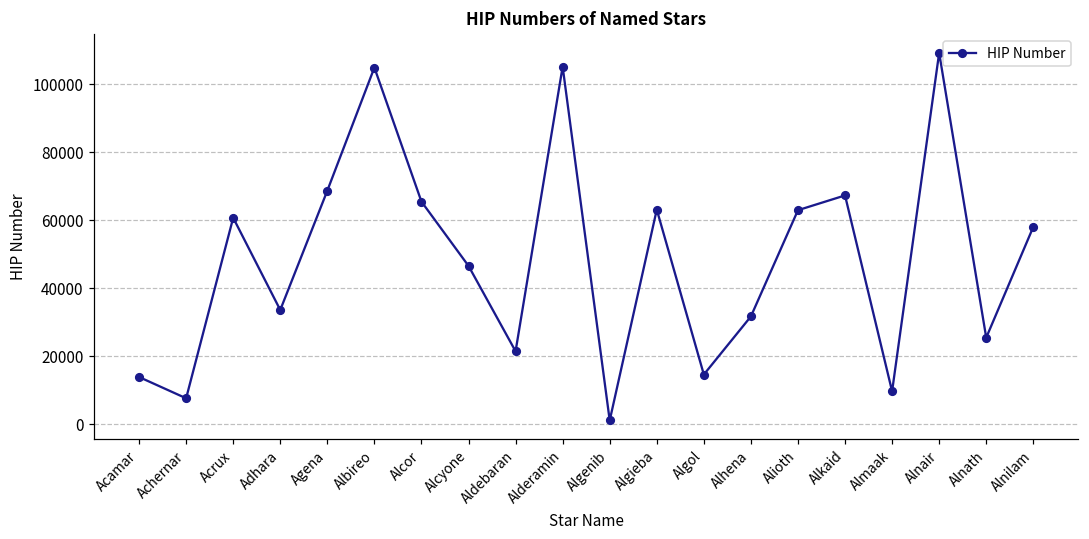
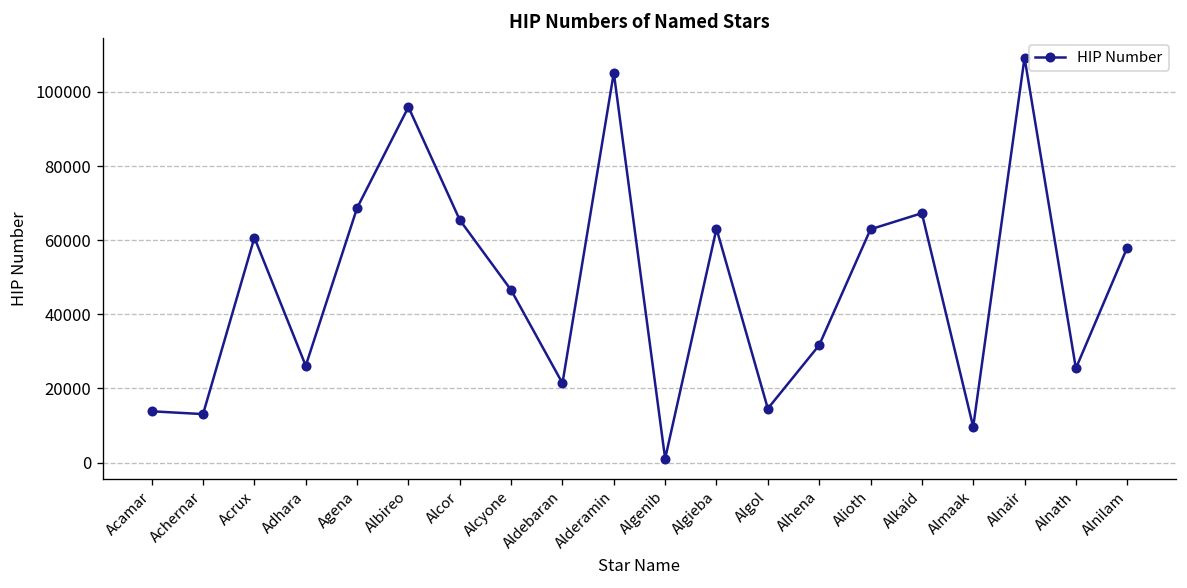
  {
    "Acamar": 14000,
-   "Achernar": 8000,
+   "Achernar": 13000,
    "Acrux": 61000,
-   "Adhara": 34000,
+   "Adhara": 26000,
    "Agena": 69000,
-   "Albireo": 105000,
+   "Albireo": 96000,
    "Alcor": 65000,
    "Alcyone": 47000,
    "Aldebaran": 21000,
    "Alderamin": 105000,
    "Algenib": 1000,
    "Algieba": 63000,
    "Algol": 15000,
    "Alhena": 32000,
    "Alioth": 63000,
    "Alkaid": 67000,
    "Almaak": 10000,
    "Alnair": 109000,
    "Alnath": 25000,
    "Alnilam": 58000
  }
